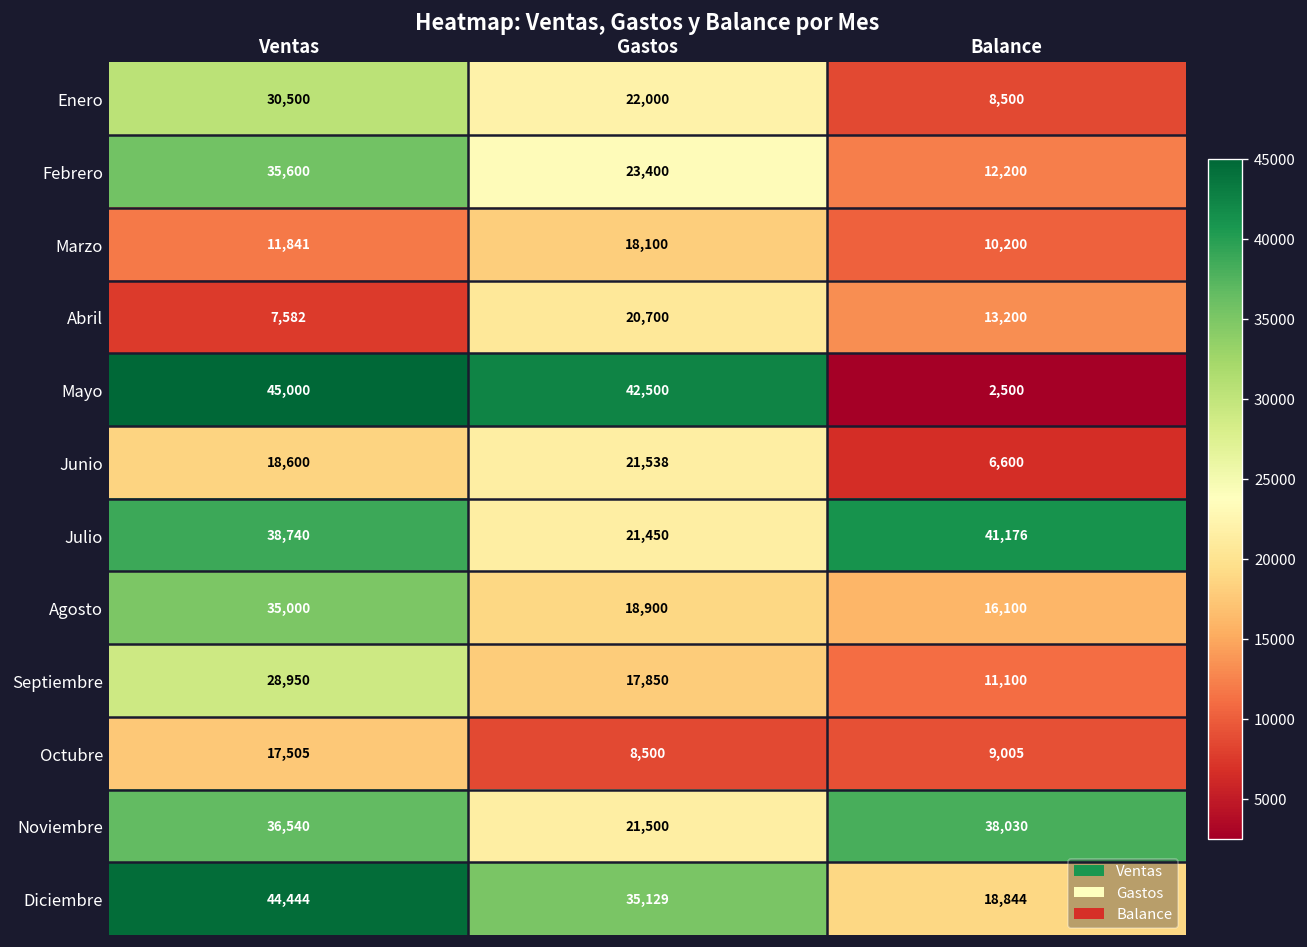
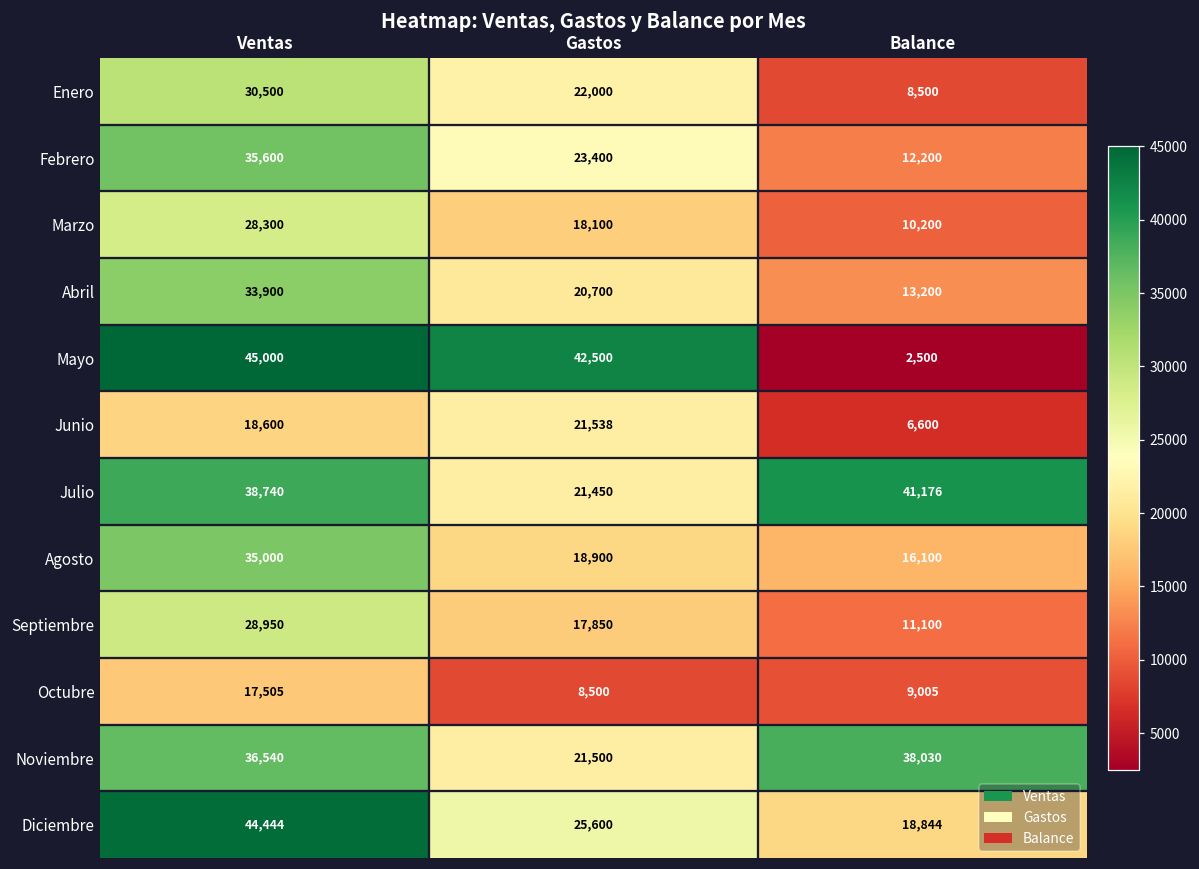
  {
    "Enero": {
      "Ventas": "30,500",
      "Gastos": "22,000",
      "Balance": "8,500"
    },
    "Febrero": {
      "Ventas": "35,600",
      "Gastos": "23,400",
      "Balance": "12,200"
    },
    "Marzo": {
-     "Ventas": "11,841",
+     "Ventas": "28,300",
      "Gastos": "18,100",
      "Balance": "10,200"
    },
    "Abril": {
-     "Ventas": "7,582",
+     "Ventas": "33,900",
      "Gastos": "20,700",
      "Balance": "13,200"
    },
    "Mayo": {
      "Ventas": "45,000",
      "Gastos": "42,500",
      "Balance": "2,500"
    },
    "Junio": {
      "Ventas": "18,600",
      "Gastos": "21,538",
      "Balance": "6,600"
    },
    "Julio": {
      "Ventas": "38,740",
      "Gastos": "21,450",
      "Balance": "41,176"
    },
    "Agosto": {
      "Ventas": "35,000",
      "Gastos": "18,900",
      "Balance": "16,100"
    },
    "Septiembre": {
      "Ventas": "28,950",
      "Gastos": "17,850",
      "Balance": "11,100"
    },
    "Octubre": {
      "Ventas": "17,505",
      "Gastos": "8,500",
      "Balance": "9,005"
    },
    "Noviembre": {
      "Ventas": "36,540",
      "Gastos": "21,500",
      "Balance": "38,030"
    },
    "Diciembre": {
      "Ventas": "44,444",
-     "Gastos": "35,129",
+     "Gastos": "25,600",
      "Balance": "18,844"
    }
  }
